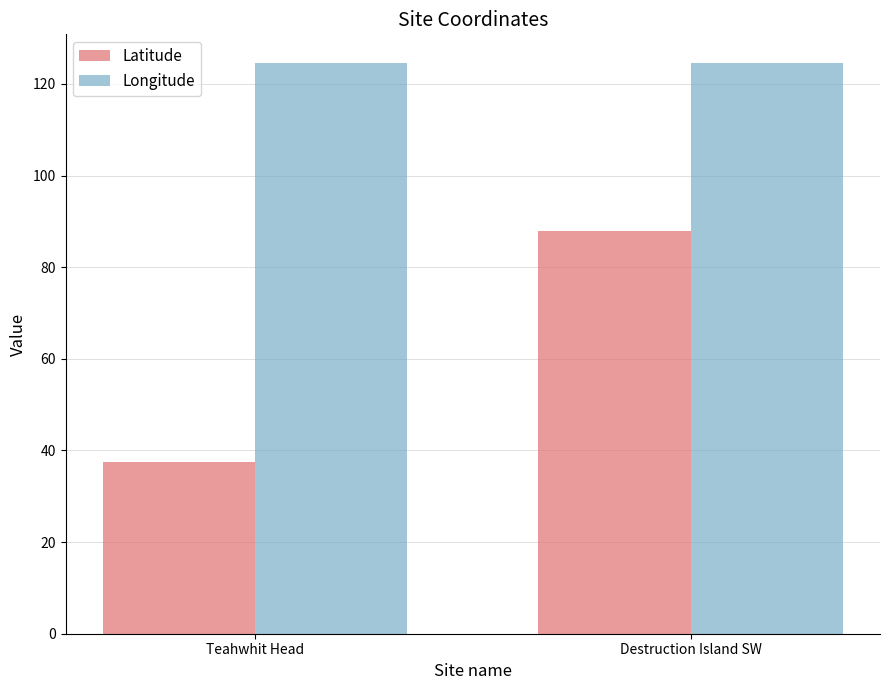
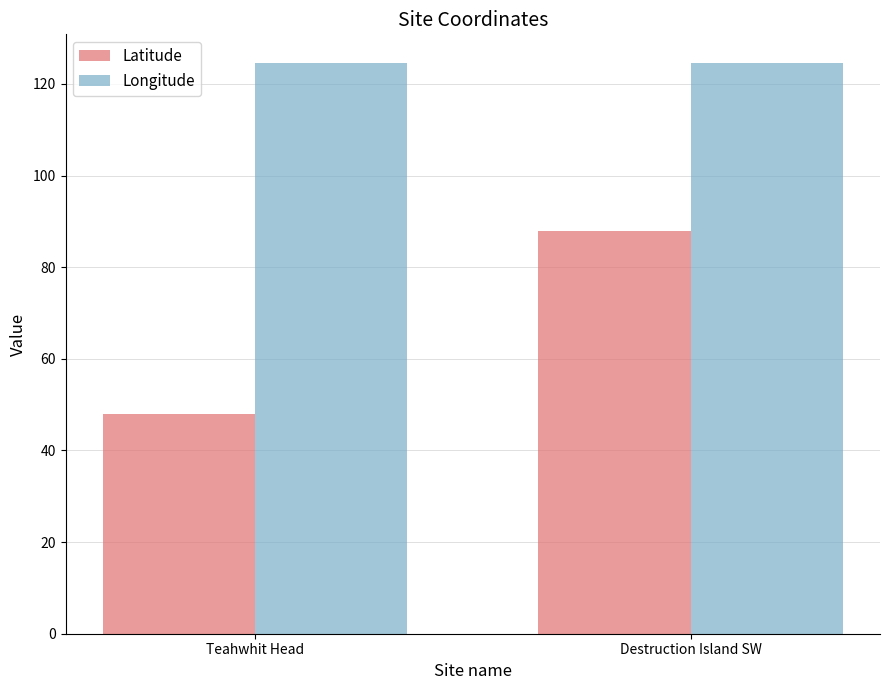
  {
    "Latitude": {
-     "Teahwhit Head": 37,
+     "Teahwhit Head": 48,
      "Destruction Island SW": 88
    },
    "Longitude": {
      "Teahwhit Head": 125,
      "Destruction Island SW": 124
    }
  }
